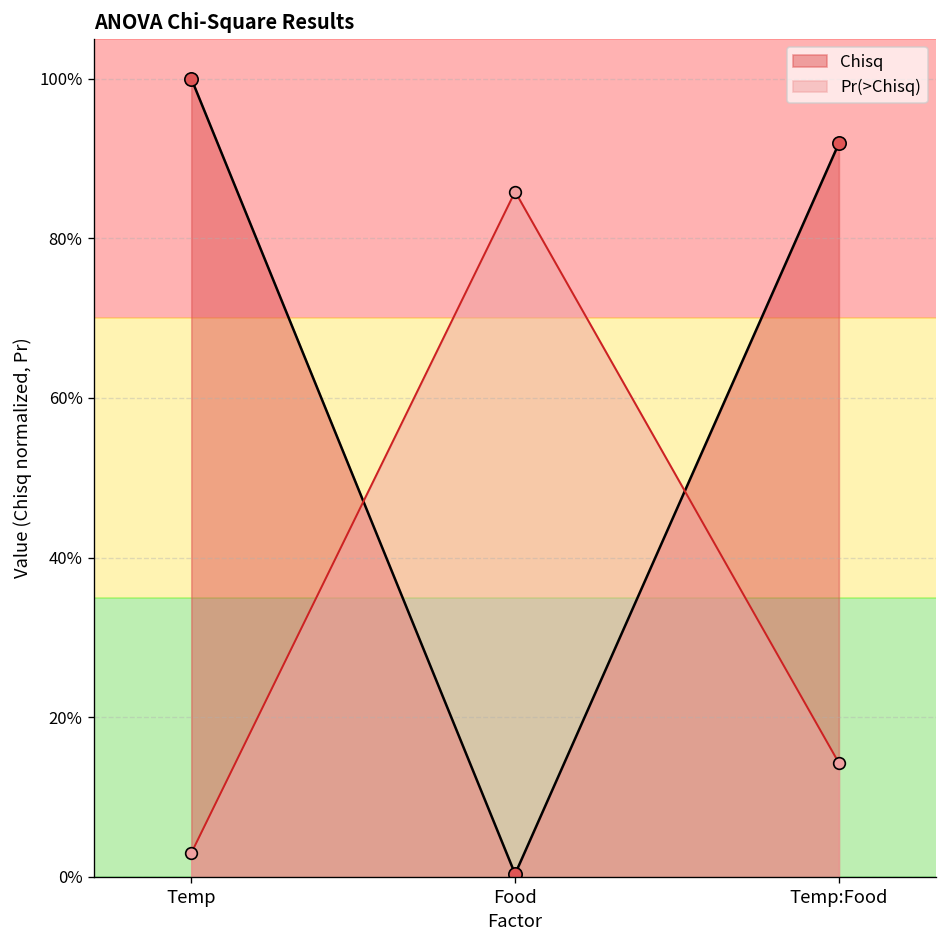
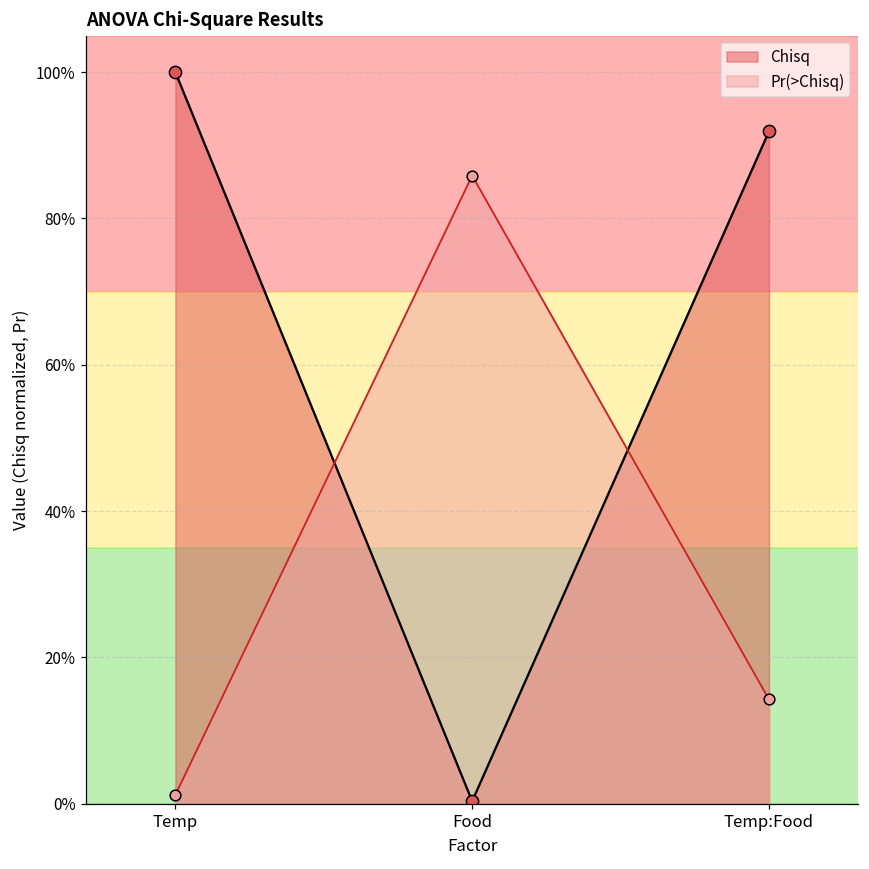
  {
    "Chisq": {
      "Temp": "100%",
      "Food": "0%",
      "Temp:Food": "92%"
    },
    "Pr(>Chisq)": {
-     "Temp": "3%",
+     "Temp": "1%",
      "Food": "86%",
      "Temp:Food": "14%"
    }
  }
